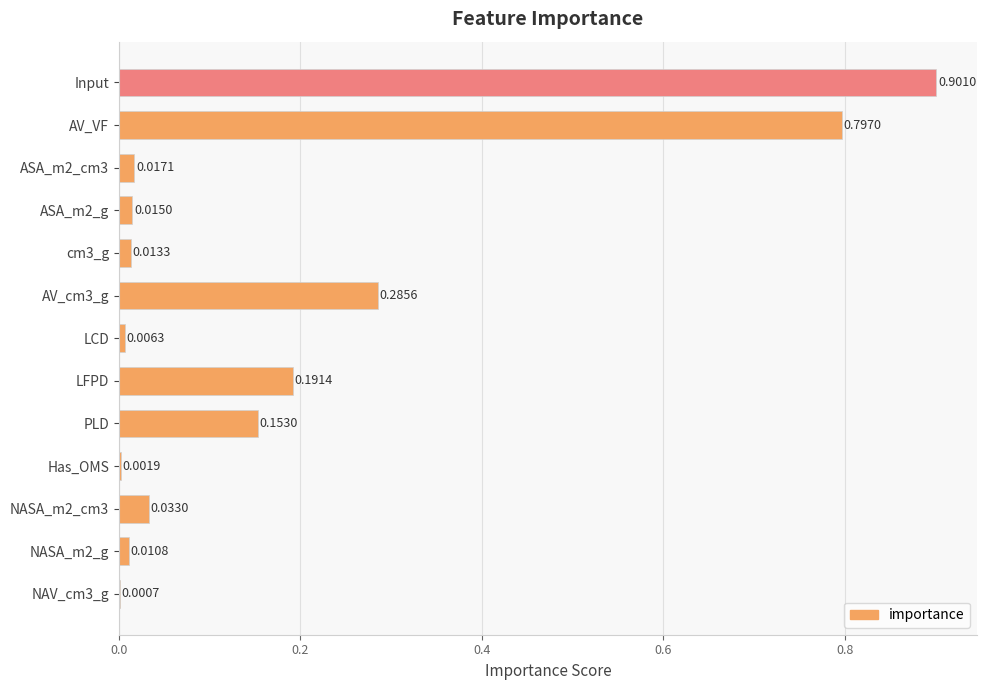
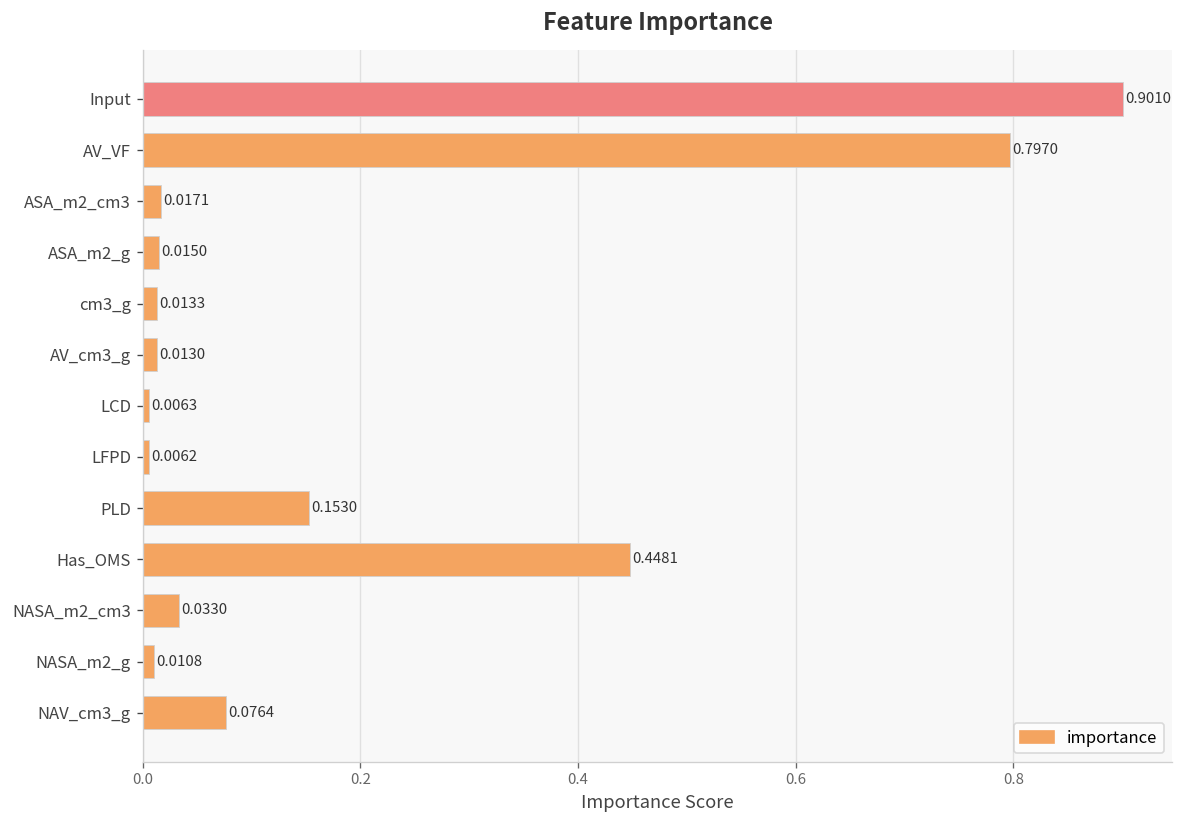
  {
    "Input": 0.9010,
    "AV_VF": 0.7970,
    "ASA_m2_cm3": 0.0171,
    "ASA_m2_g": 0.0150,
    "cm3_g": 0.0133,
-   "AV_cm3_g": 0.2856,
+   "AV_cm3_g": 0.0130,
    "LCD": 0.0063,
-   "LFPD": 0.1914,
+   "LFPD": 0.0062,
    "PLD": 0.1530,
-   "Has_OMS": 0.0019,
+   "Has_OMS": 0.4481,
    "NASA_m2_cm3": 0.0330,
    "NASA_m2_g": 0.0108,
-   "NAV_cm3_g": 0.0007
+   "NAV_cm3_g": 0.0764
  }
